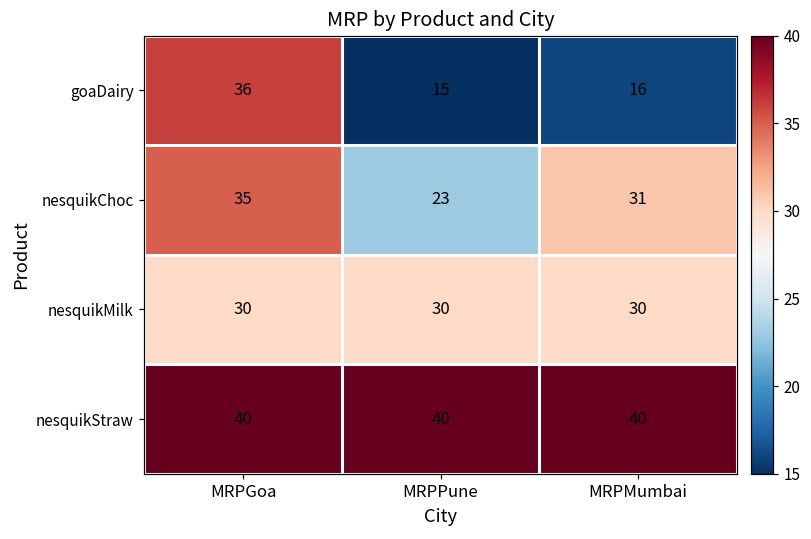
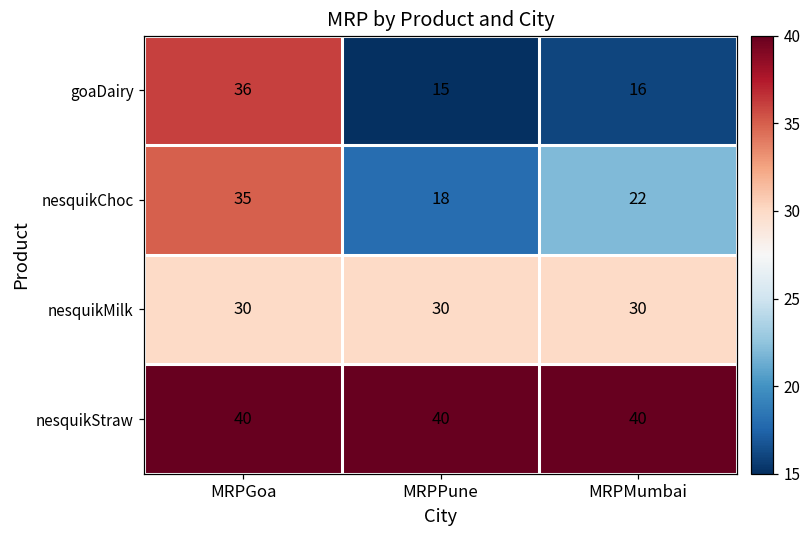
  {
    "goaDairy": {
      "MRPGoa": 36,
      "MRPPune": 15,
      "MRPMumbai": 16
    },
    "nesquikChoc": {
      "MRPGoa": 35,
-     "MRPPune": 23,
-     "MRPMumbai": 31
+     "MRPPune": 18,
+     "MRPMumbai": 22
    },
    "nesquikMilk": {
      "MRPGoa": 30,
      "MRPPune": 30,
      "MRPMumbai": 30
    },
    "nesquikStraw": {
      "MRPGoa": 40,
      "MRPPune": 40,
      "MRPMumbai": 40
    }
  }
